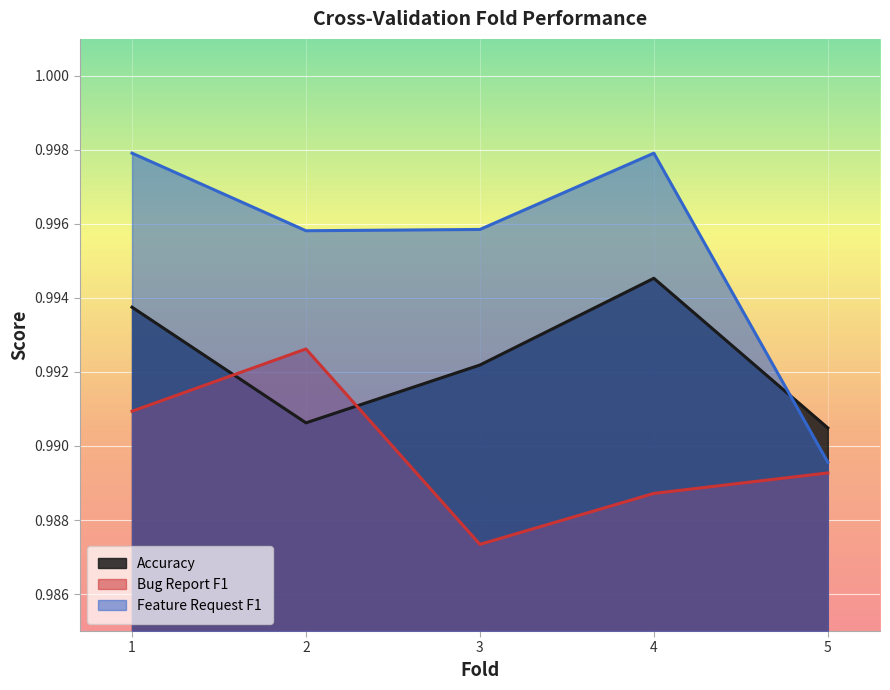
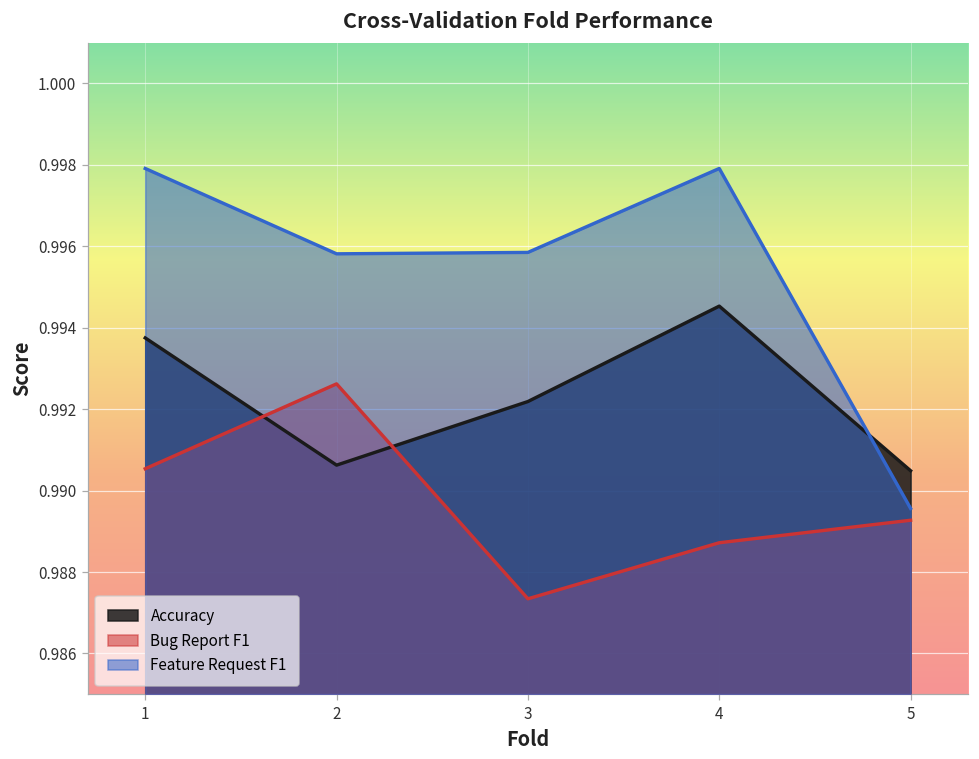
  {
    "Accuracy": {
      "1": 0.9938,
      "2": 0.9906,
      "3": 0.9922,
      "4": 0.9945,
      "5": 0.9905
    },
    "Bug Report F1": {
-     "1": 0.9909,
+     "1": 0.9905,
      "2": 0.9926,
      "3": 0.9873,
      "4": 0.9887,
      "5": 0.9893
    },
    "Feature Request F1": {
      "1": 0.9979,
      "2": 0.9958,
      "3": 0.9959,
      "4": 0.9979,
      "5": 0.9896
    }
  }
